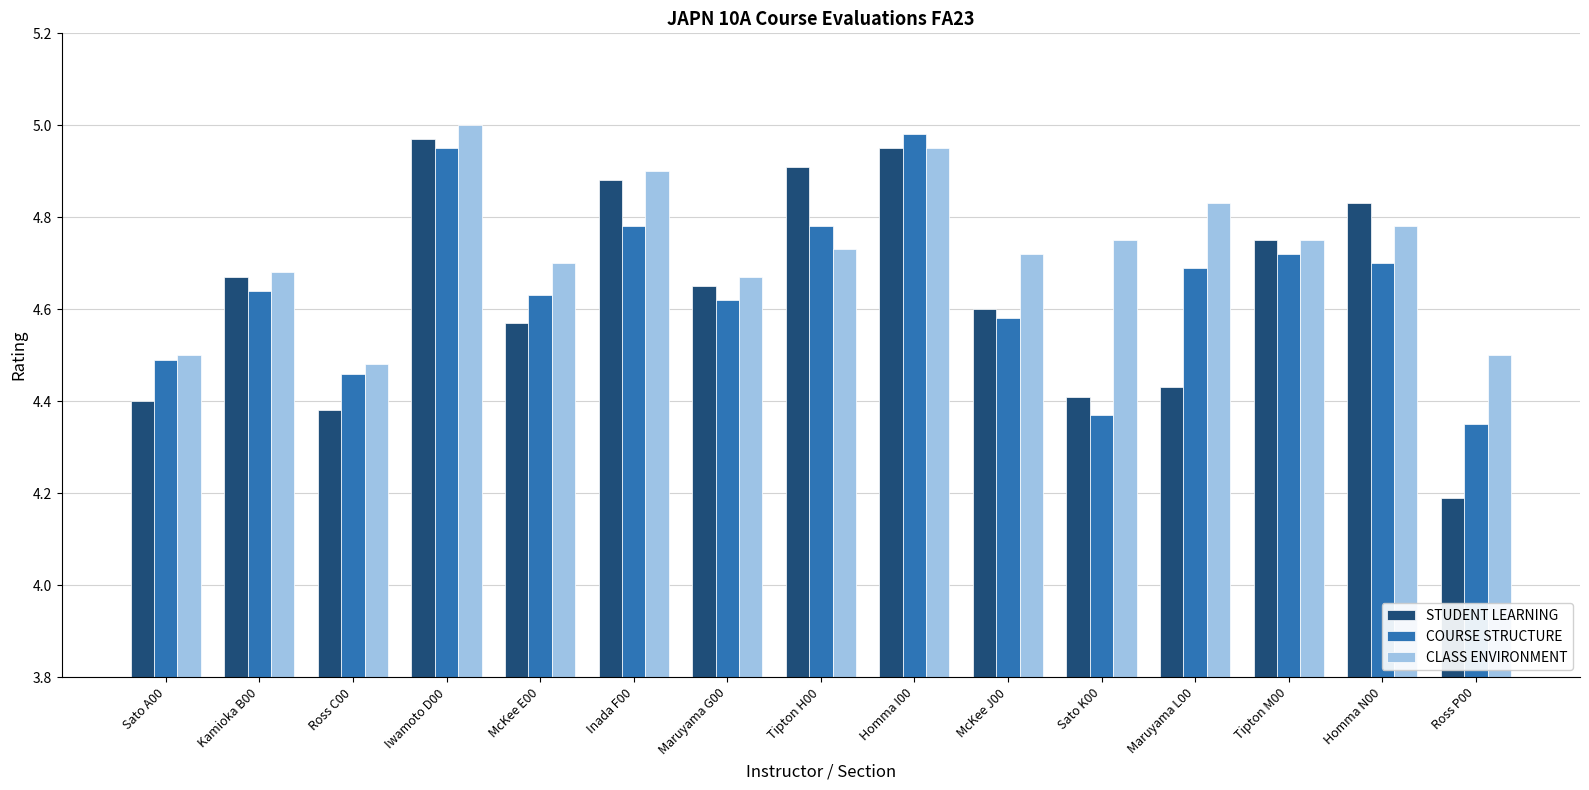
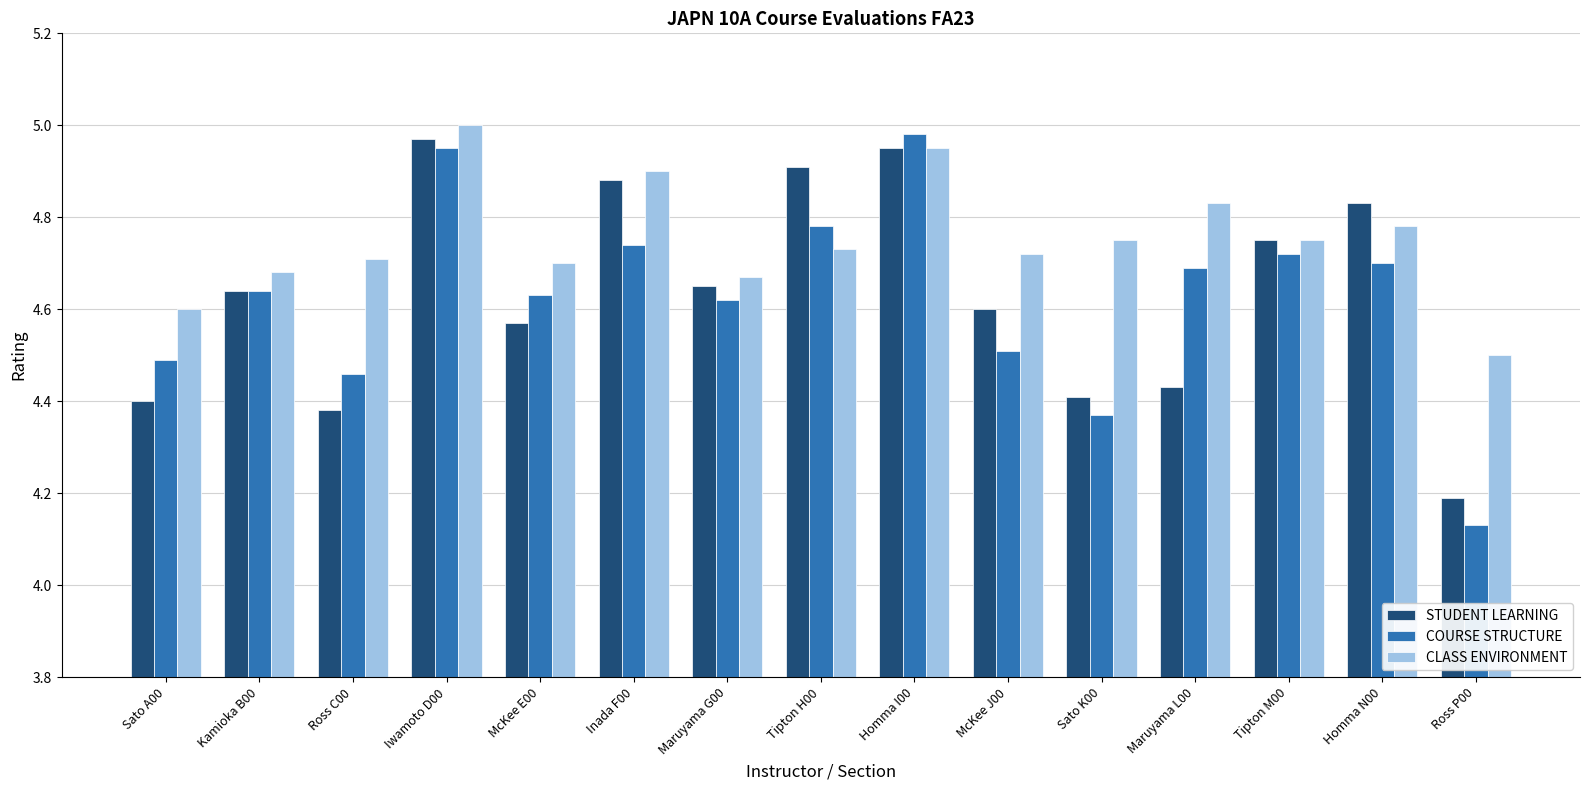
  {
    "STUDENT LEARNING": {
      "Sato A00": 4.40,
-     "Kamioka B00": 4.67,
+     "Kamioka B00": 4.64,
      "Ross C00": 4.38,
      "Iwamoto D00": 4.97,
      "McKee E00": 4.57,
      "Inada F00": 4.88,
      "Maruyama G00": 4.65,
      "Tipton H00": 4.91,
      "Homma I00": 4.95,
      "McKee J00": 4.60,
      "Sato K00": 4.41,
      "Maruyama L00": 4.43,
      "Tipton M00": 4.75,
      "Homma N00": 4.83,
      "Ross P00": 4.19
    },
    "COURSE STRUCTURE": {
      "Sato A00": 4.49,
      "Kamioka B00": 4.64,
      "Ross C00": 4.46,
      "Iwamoto D00": 4.95,
      "McKee E00": 4.63,
-     "Inada F00": 4.78,
+     "Inada F00": 4.74,
      "Maruyama G00": 4.62,
      "Tipton H00": 4.78,
      "Homma I00": 4.98,
-     "McKee J00": 4.58,
+     "McKee J00": 4.51,
      "Sato K00": 4.37,
      "Maruyama L00": 4.69,
      "Tipton M00": 4.72,
      "Homma N00": 4.70,
-     "Ross P00": 4.35
+     "Ross P00": 4.13
    },
    "CLASS ENVIRONMENT": {
-     "Sato A00": 4.5,
+     "Sato A00": 4.6,
      "Kamioka B00": 4.68,
-     "Ross C00": 4.48,
+     "Ross C00": 4.71,
      "Iwamoto D00": 5.00,
      "McKee E00": 4.70,
      "Inada F00": 4.90,
      "Maruyama G00": 4.67,
      "Tipton H00": 4.73,
      "Homma I00": 4.95,
      "McKee J00": 4.72,
      "Sato K00": 4.75,
      "Maruyama L00": 4.83,
      "Tipton M00": 4.75,
      "Homma N00": 4.78,
      "Ross P00": 4.50
    }
  }
